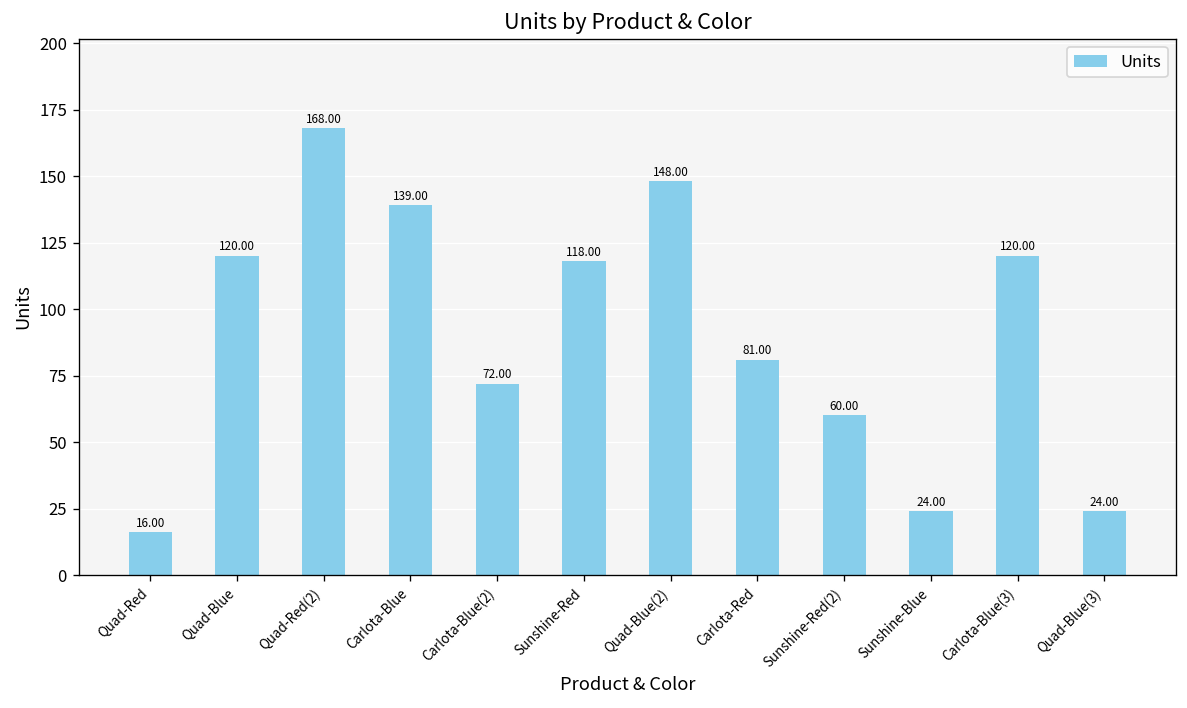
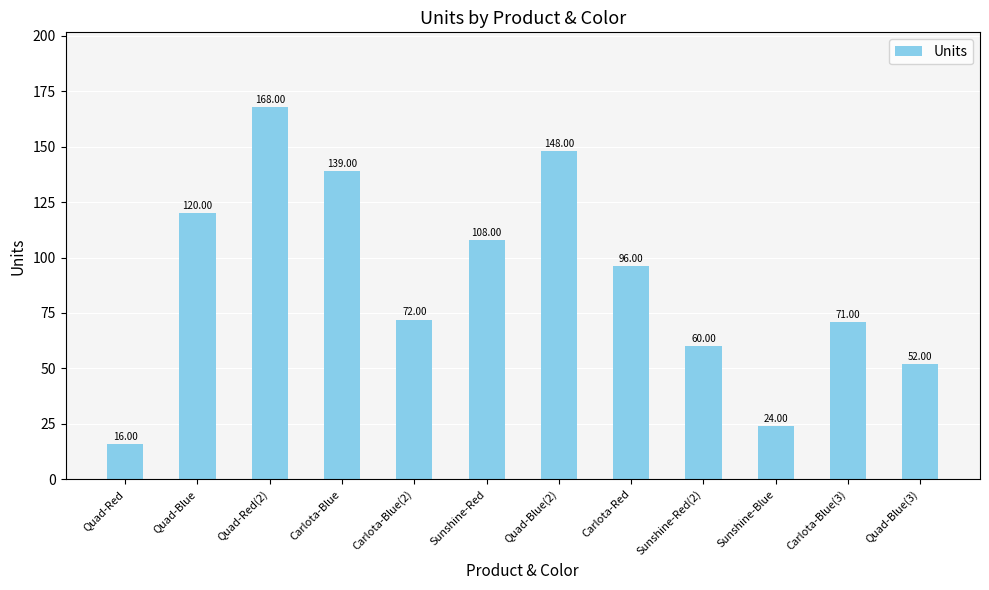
  {
    "Quad-Red": 16.00,
    "Quad-Blue": 120.00,
    "Quad-Red(2)": 168.00,
    "Carlota-Blue": 139.00,
    "Carlota-Blue(2)": 72.00,
-   "Sunshine-Red": 118.00,
+   "Sunshine-Red": 108.00,
    "Quad-Blue(2)": 148.00,
-   "Carlota-Red": 81.00,
+   "Carlota-Red": 96.00,
    "Sunshine-Red(2)": 60.00,
    "Sunshine-Blue": 24.00,
-   "Carlota-Blue(3)": 120.00,
-   "Quad-Blue(3)": 24.00
+   "Carlota-Blue(3)": 71.00,
+   "Quad-Blue(3)": 52.00
  }
